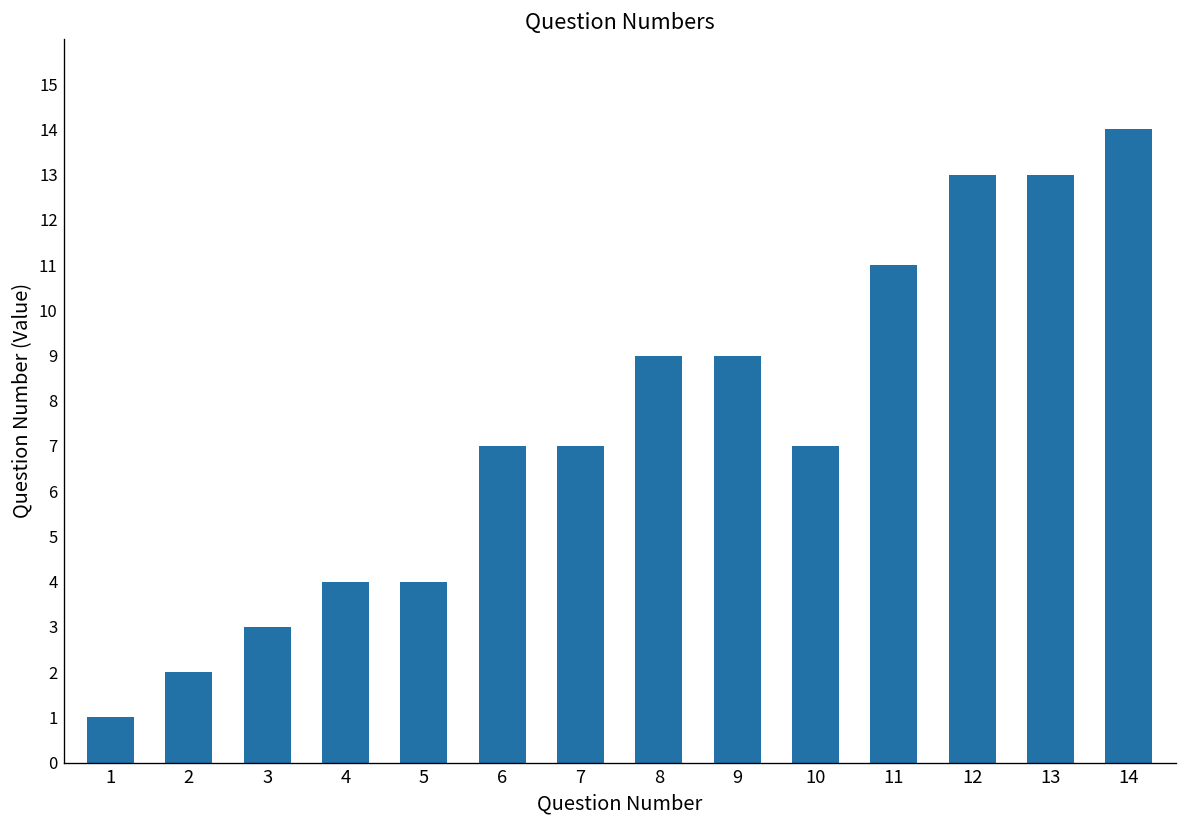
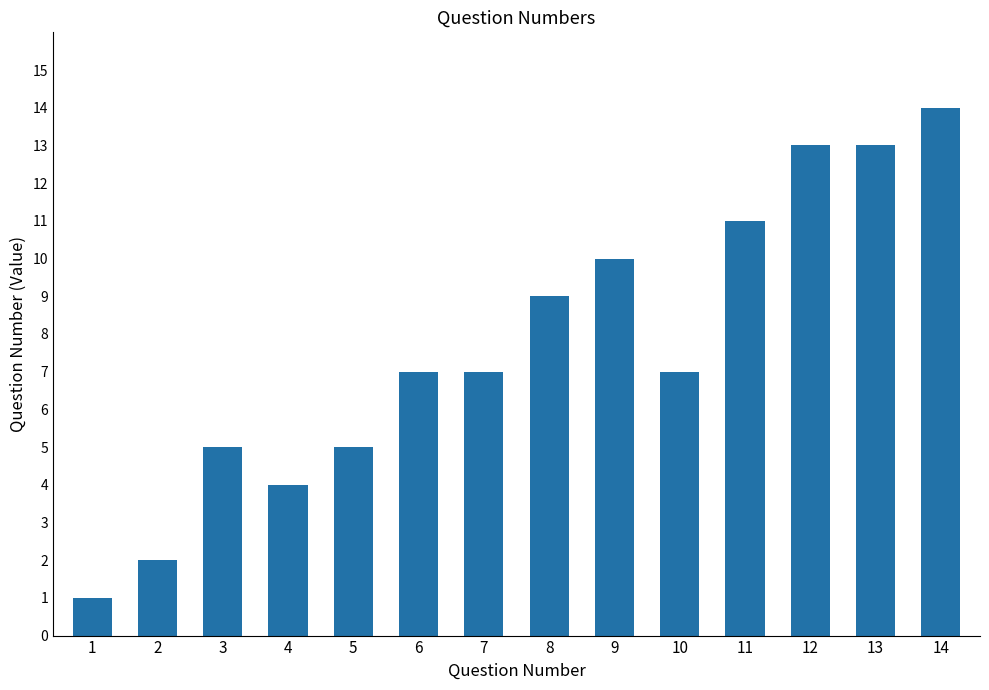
  {
    "1": 1,
    "2": 2,
-   "3": 3,
+   "3": 5,
    "4": 4,
-   "5": 4,
+   "5": 5,
    "6": 7,
    "7": 7,
    "8": 9,
-   "9": 9,
+   "9": 10,
    "10": 7,
    "11": 11,
    "12": 13,
    "13": 13,
    "14": 14
  }
